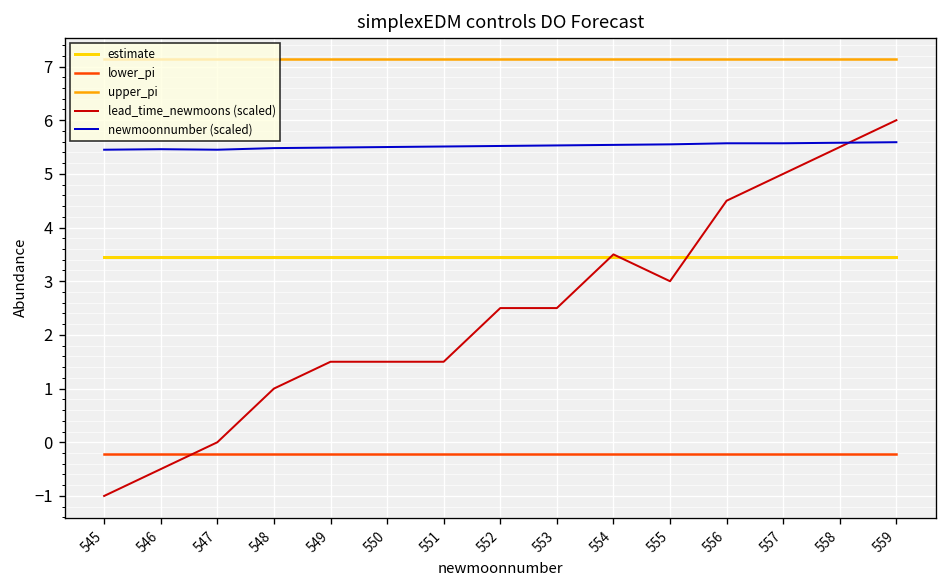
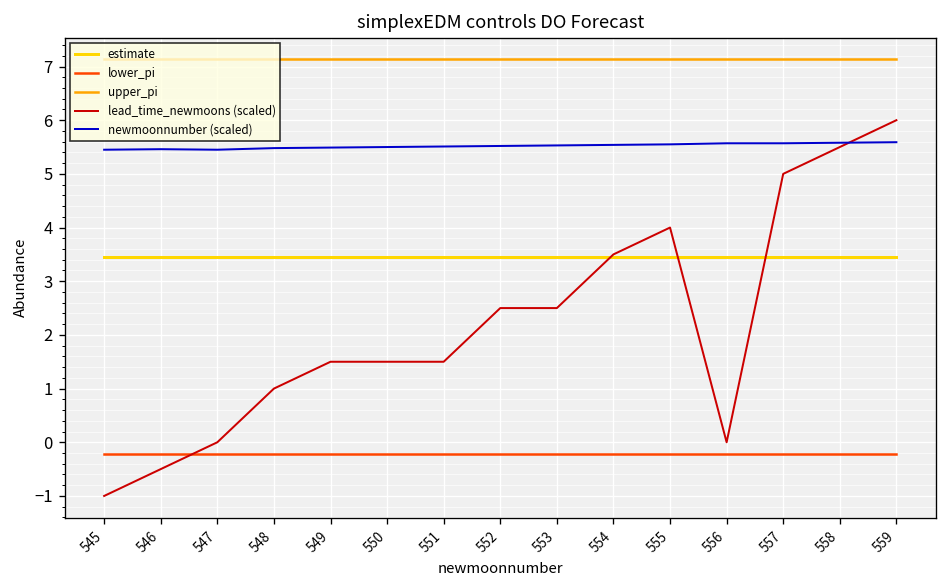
  {
    "lower_pi": {
      "545": -0.2,
      "546": -0.2,
      "547": -0.2,
      "548": -0.2,
      "549": -0.2,
      "550": -0.2,
      "551": -0.2,
      "552": -0.2,
      "553": -0.2,
      "554": -0.2,
      "555": -0.2,
      "556": -0.2,
      "557": -0.2,
      "558": -0.2,
      "559": -0.2
    },
    "lead_time_newmoons (scaled)": {
      "545": -1.0,
      "546": -0.5,
      "547": 0.0,
      "548": 1.0,
      "549": 1.5,
      "550": 1.5,
      "551": 1.5,
      "552": 2.5,
      "553": 2.5,
-     "555": 3.0,
-     "556": 4.5,
+     "555": 4.0,
+     "556": 0.0,
      "557": 5.0,
      "558": 5.5,
      "559": 6.0
    },
    "newmoonnumber (scaled)": {
      "545": 5.5,
      "546": 5.5,
      "547": 5.5,
      "548": 5.5,
      "549": 5.5,
      "550": 5.5,
      "551": 5.5,
      "552": 5.5,
      "553": 5.5,
      "554": 5.5,
      "555": 5.6,
      "556": 5.6,
      "557": 5.6,
      "558": 5.6,
      "559": 5.6
    }
  }
